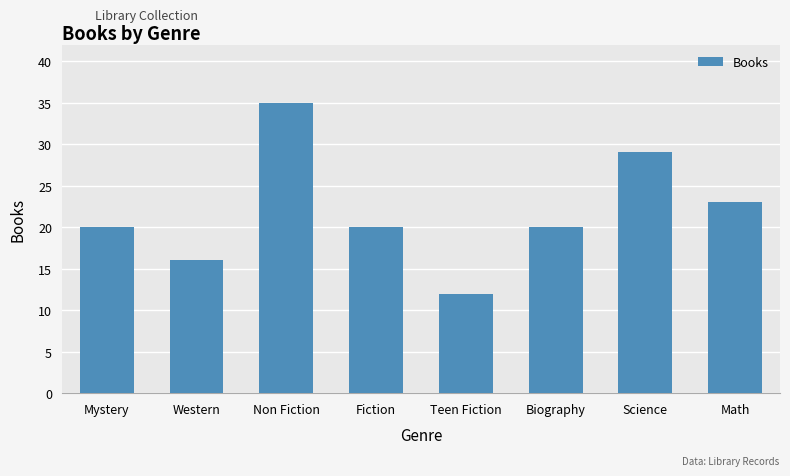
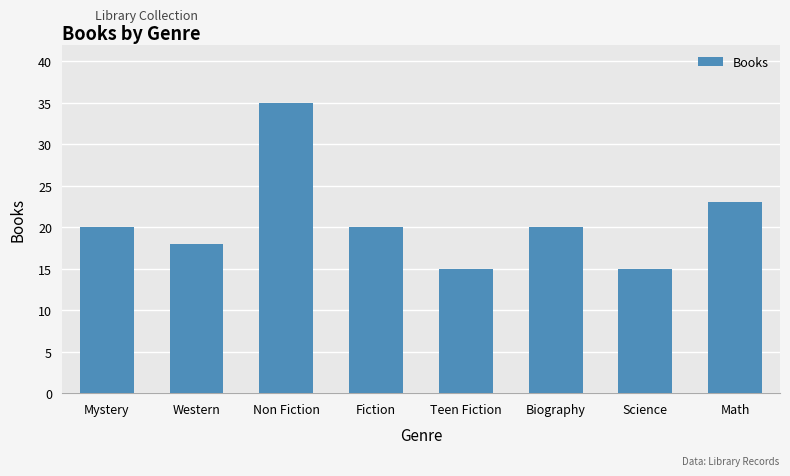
  {
    "Mystery": 20,
-   "Western": 16,
+   "Western": 18,
    "Non Fiction": 35,
    "Fiction": 20,
-   "Teen Fiction": 12,
+   "Teen Fiction": 15,
    "Biography": 20,
-   "Science": 29,
+   "Science": 15,
    "Math": 23
  }
